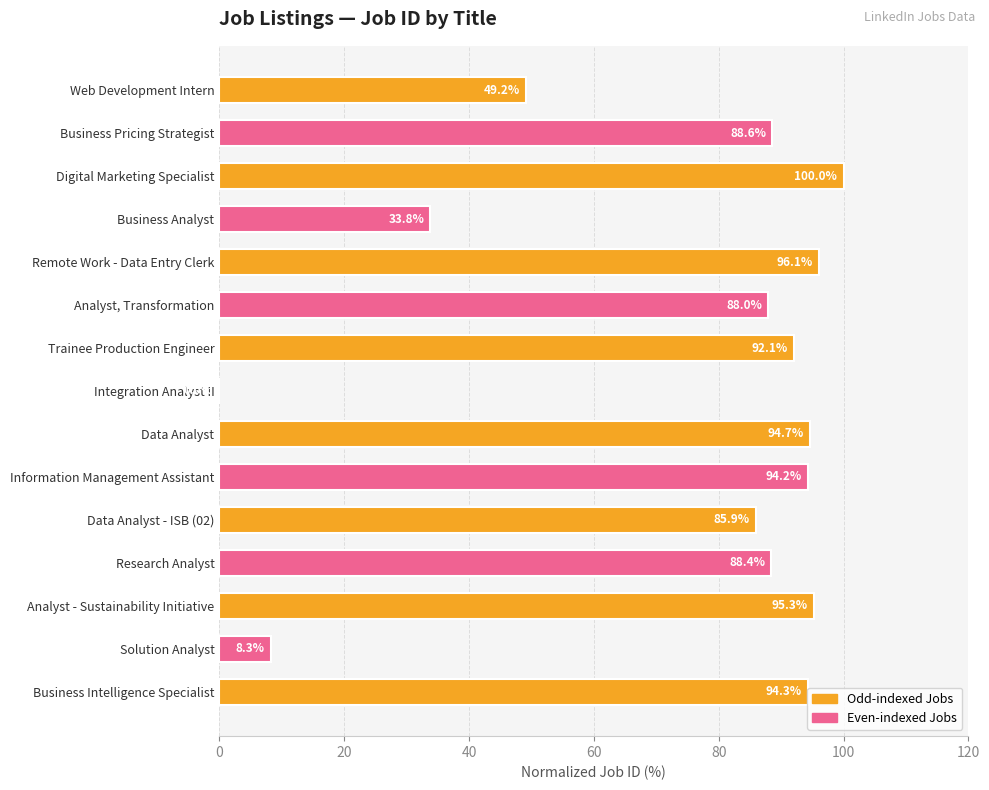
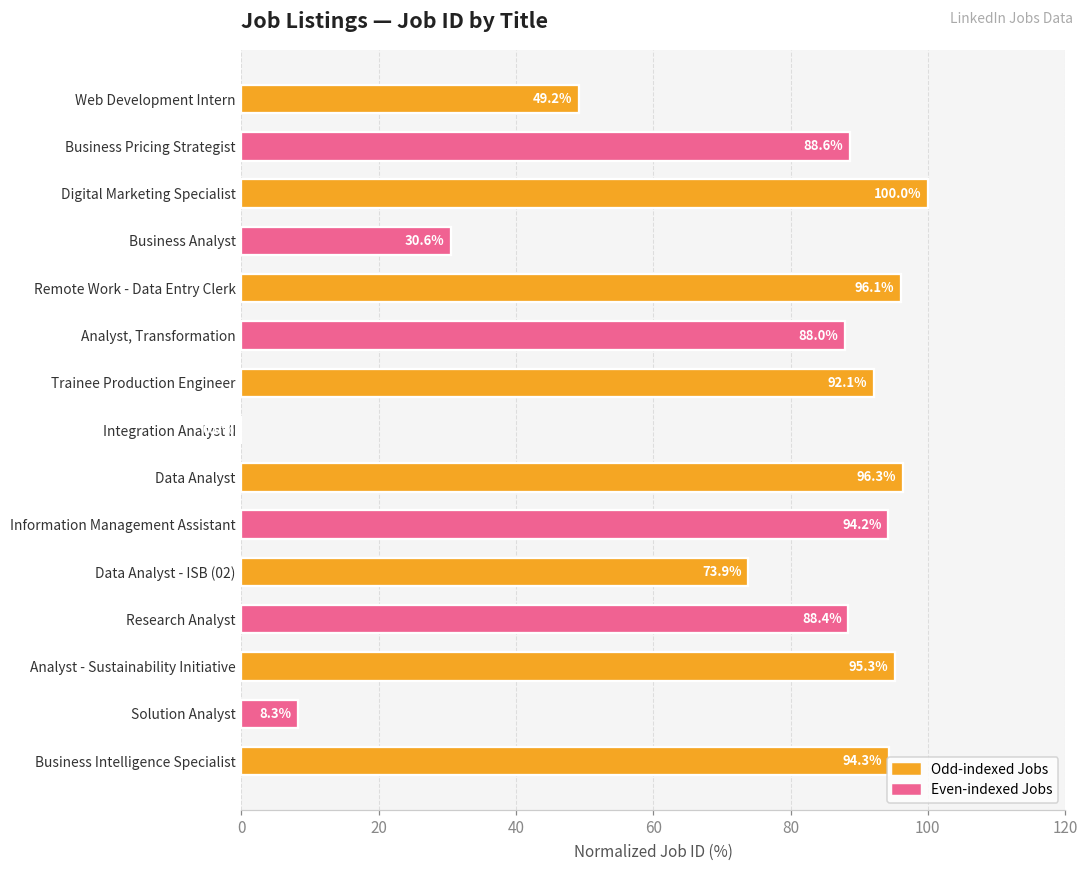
  {
    "Web Development Intern": "49.2%",
    "Business Pricing Strategist": "88.6%",
    "Digital Marketing Specialist": "100.0%",
-   "Business Analyst": "33.8%",
+   "Business Analyst": "30.6%",
    "Remote Work - Data Entry Clerk": "96.1%",
    "Analyst, Transformation": "88.0%",
    "Trainee Production Engineer": "92.1%",
-   "Data Analyst": "94.7%",
+   "Data Analyst": "96.3%",
    "Information Management Assistant": "94.2%",
-   "Data Analyst - ISB (02)": "85.9%",
+   "Data Analyst - ISB (02)": "73.9%",
    "Research Analyst": "88.4%",
    "Analyst - Sustainability Initiative": "95.3%",
    "Solution Analyst": "8.3%"
  }
